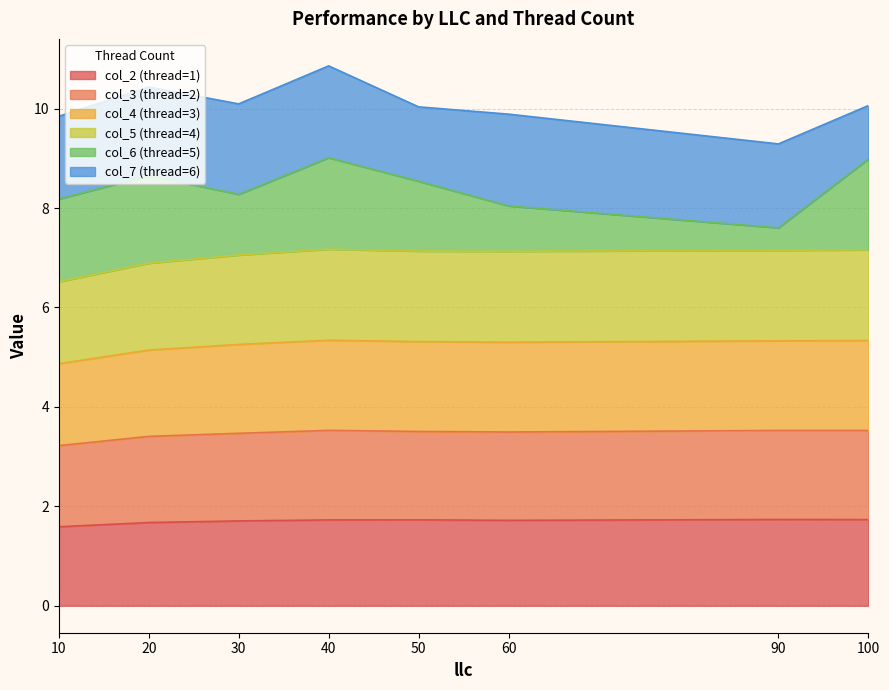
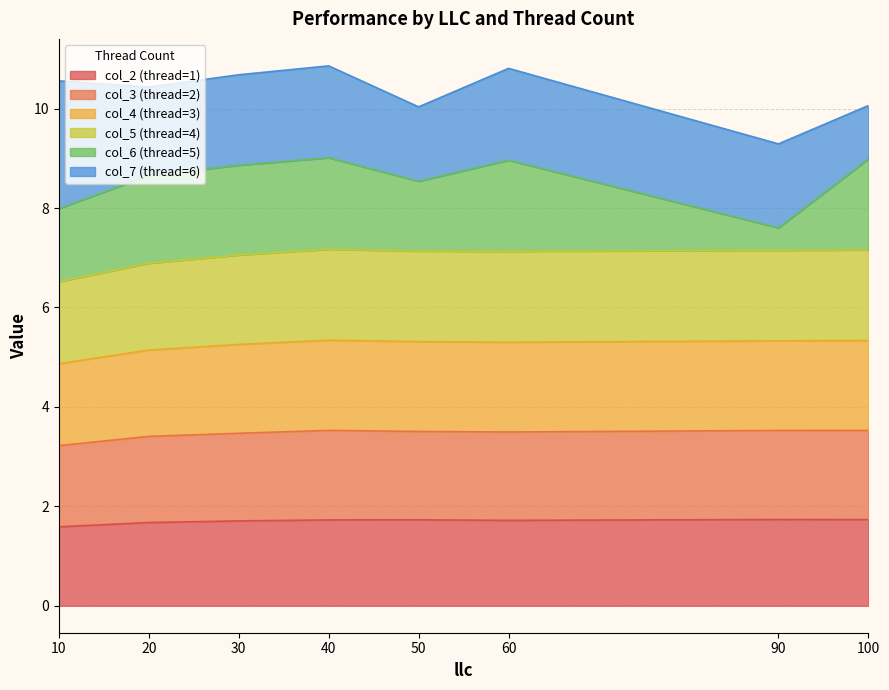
  {
    "col_6 (thread=5)": {
-     "10": 1.7,
-     "30": 1.2,
+     "10": 1.5,
+     "30": 1.8,
      "40": 1.8,
      "50": 1.4,
-     "60": 0.9,
+     "60": 1.8,
      "90": 0.5,
      "100": 1.8
    },
    "col_7 (thread=6)": {
-     "10": 1.7,
+     "10": 2.6,
      "30": 1.8,
      "40": 1.8,
      "50": 1.5,
      "60": 1.8,
      "90": 1.7,
      "100": 1.1
    }
  }
